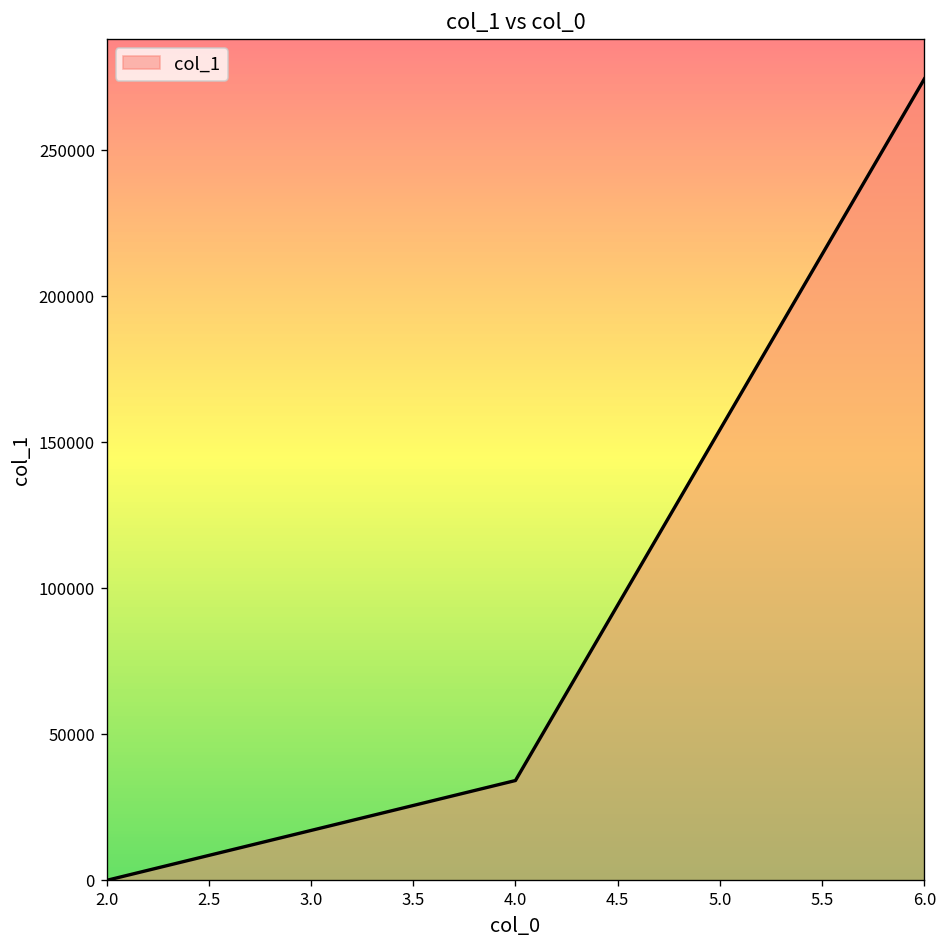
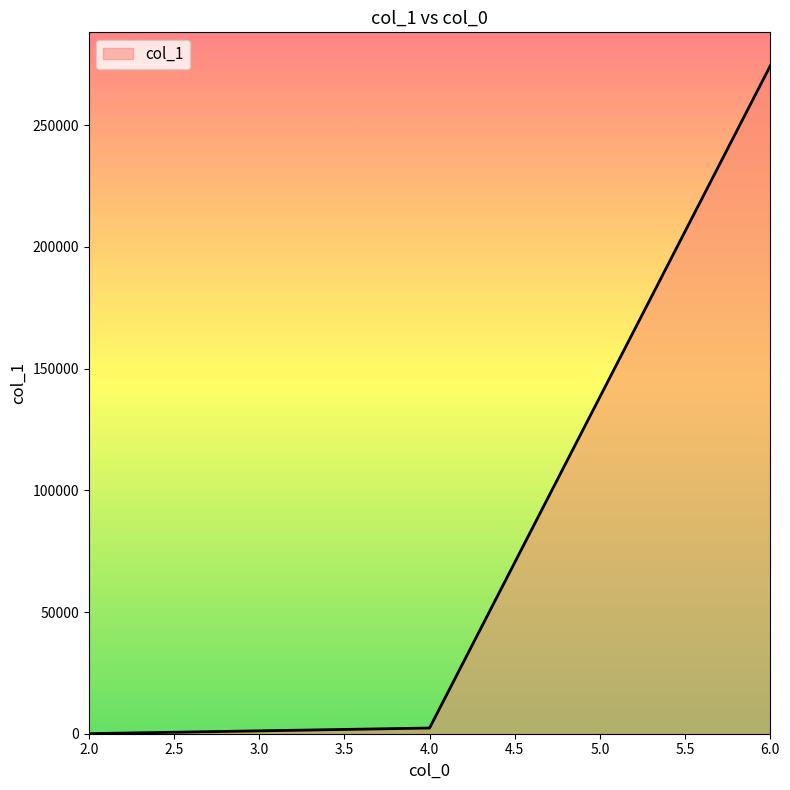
  {
    "2.0": 0,
-   "4.0": 34000,
+   "4.0": 2000,
    "6.0": 274000
  }
